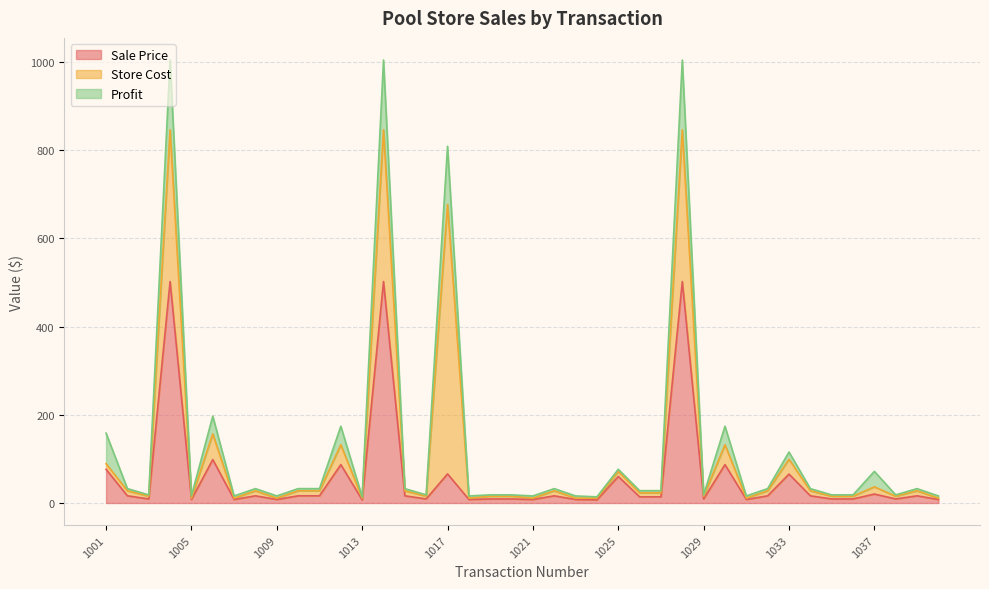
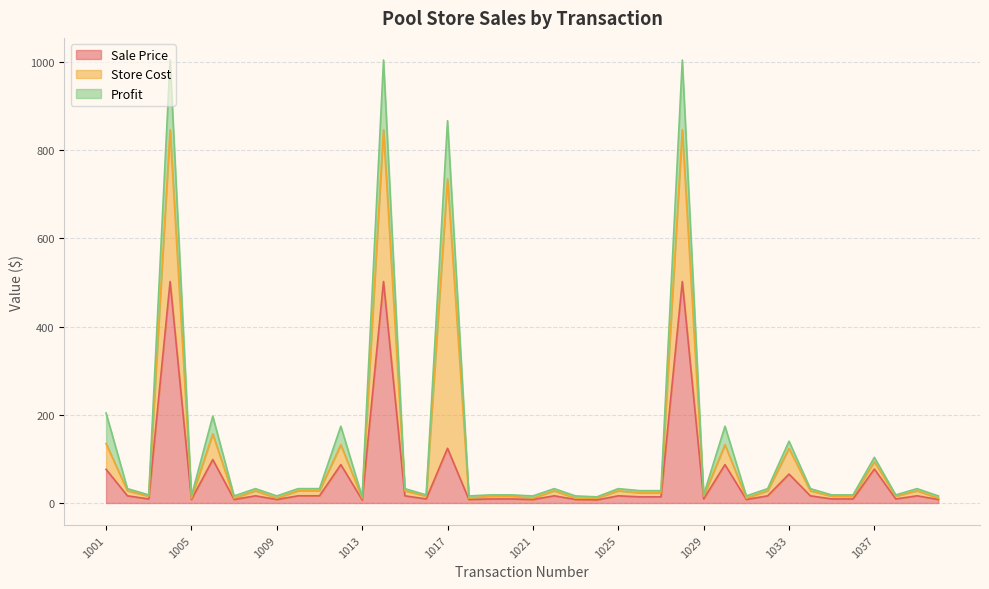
  {
    "Sale Price": {
      "1001": 80,
-     "1017": 70,
-     "1025": 60,
+     "1017": 120,
+     "1025": 20,
      "1029": 10,
      "1033": 70,
-     "1037": 20
+     "1037": 80
    },
    "Store Cost": {
-     "1001": 10,
+     "1001": 60,
      "1017": 610,
-     "1033": 30,
+     "1033": 60,
      "1037": 20
    },
    "Profit": {
      "1001": 70,
      "1017": 130,
      "1033": 20,
-     "1037": 40
+     "1037": 10
    }
  }
